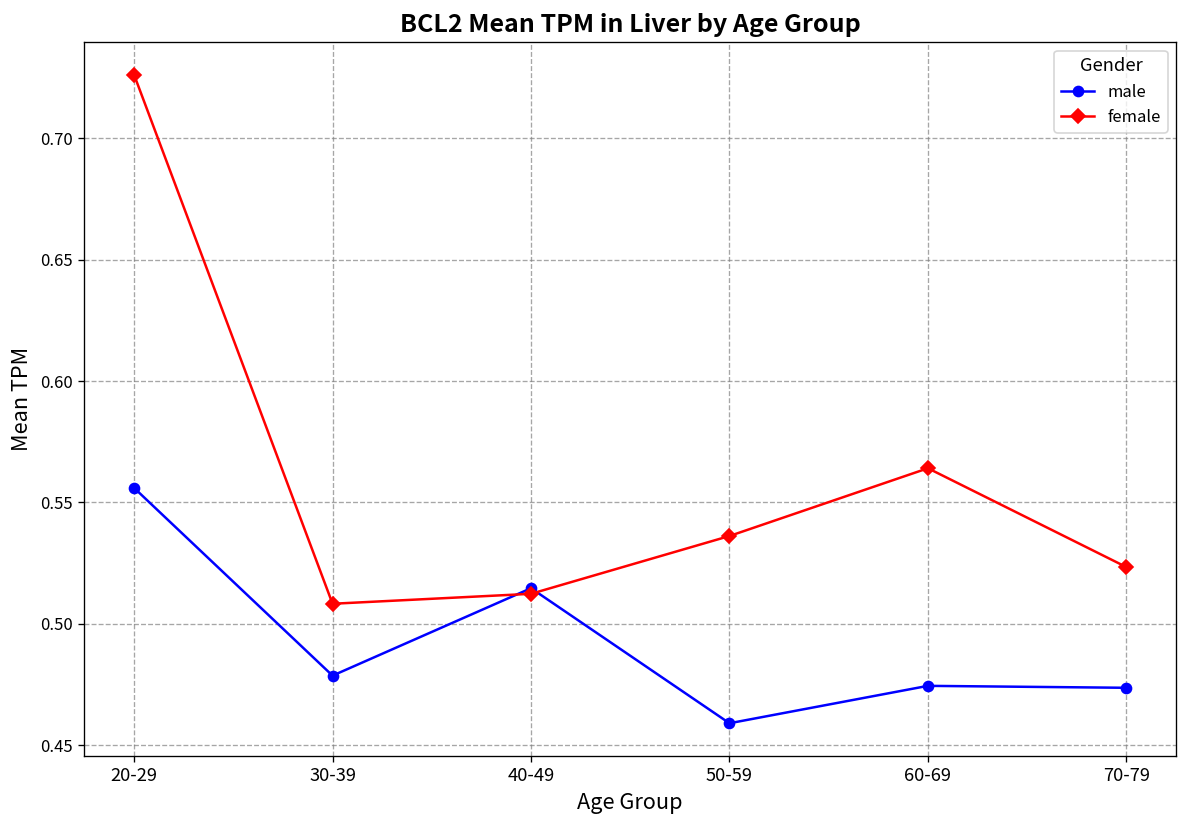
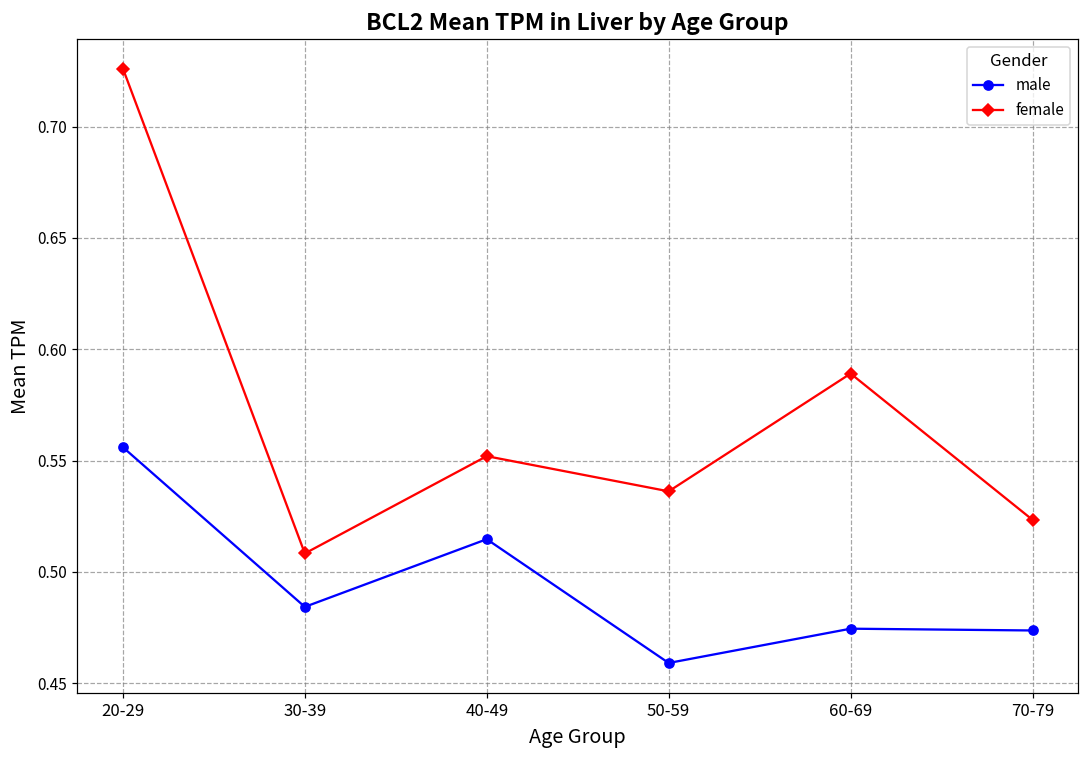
  {
    "male": {
      "20-29": 0.556,
-     "30-39": 0.479,
+     "30-39": 0.484,
      "40-49": 0.515,
      "50-59": 0.459,
      "60-69": 0.475,
      "70-79": 0.474
    },
    "female": {
      "20-29": 0.726,
      "30-39": 0.508,
-     "40-49": 0.512,
+     "40-49": 0.552,
      "50-59": 0.536,
-     "60-69": 0.564,
+     "60-69": 0.589,
      "70-79": 0.523
    }
  }
